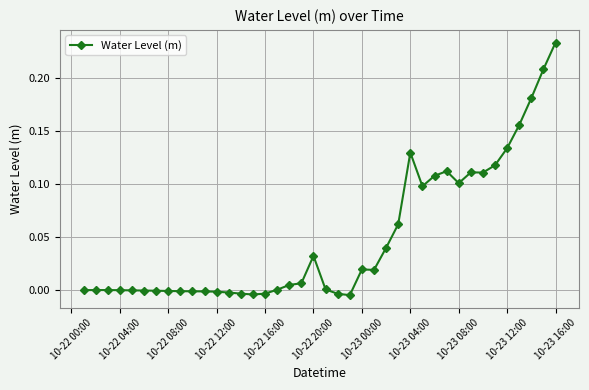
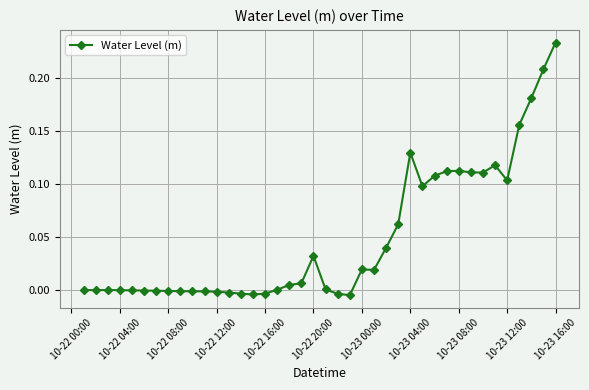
  {
    "10-22 04:00": 0.000,
    "10-22 08:00": -0.001,
    "10-22 12:00": -0.001,
    "10-22 16:00": -0.003,
    "10-22 20:00": 0.032,
    "10-23 00:00": 0.020,
    "10-23 04:00": 0.130,
-   "10-23 08:00": 0.101,
-   "10-23 12:00": 0.134,
+   "10-23 08:00": 0.113,
+   "10-23 12:00": 0.104,
    "10-23 16:00": 0.234
  }
